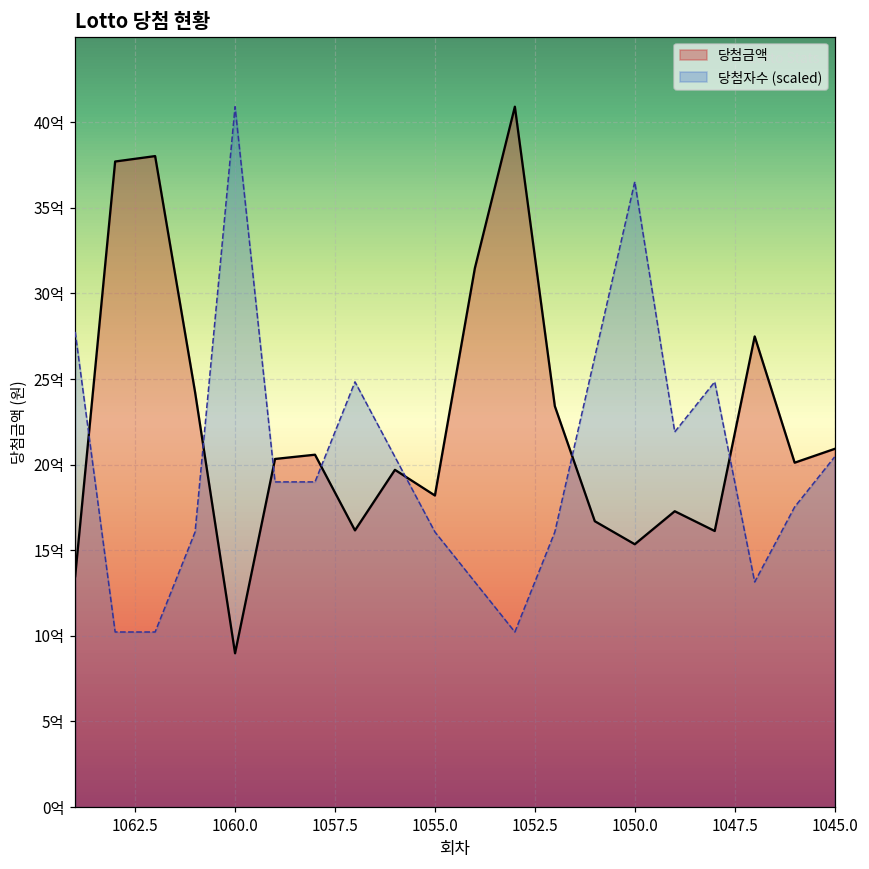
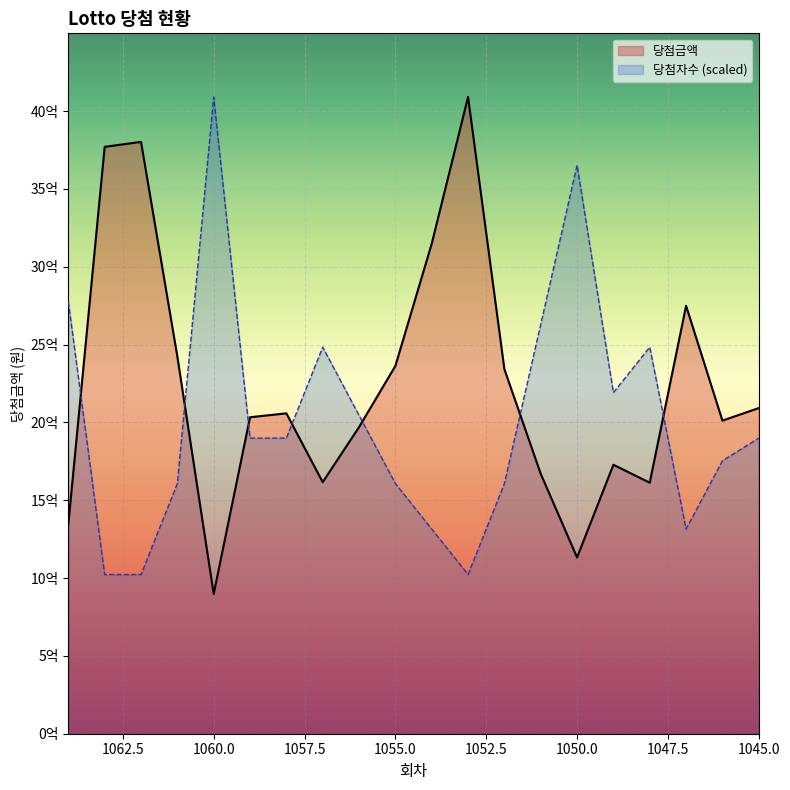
  {
    "당첨금액": {
      "1060.0": "9.0억",
-     "1055.0": "18.2억",
-     "1050.0": "15.4억",
+     "1055.0": "23.6억",
+     "1050.0": "11.3억",
      "1045.0": "20.9억"
    },
    "당첨자수 (scaled)": {
      "1060.0": "40.9억",
      "1055.0": "16.1억",
      "1050.0": "36.5억",
-     "1045.0": "20.5억"
+     "1045.0": "19.0억"
    }
  }
